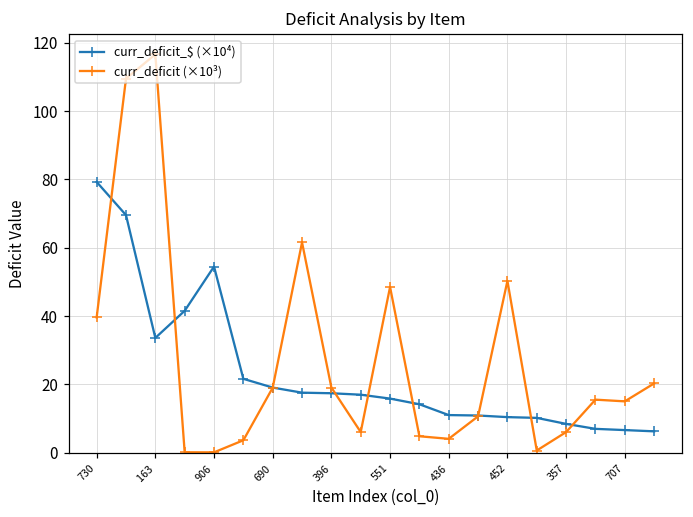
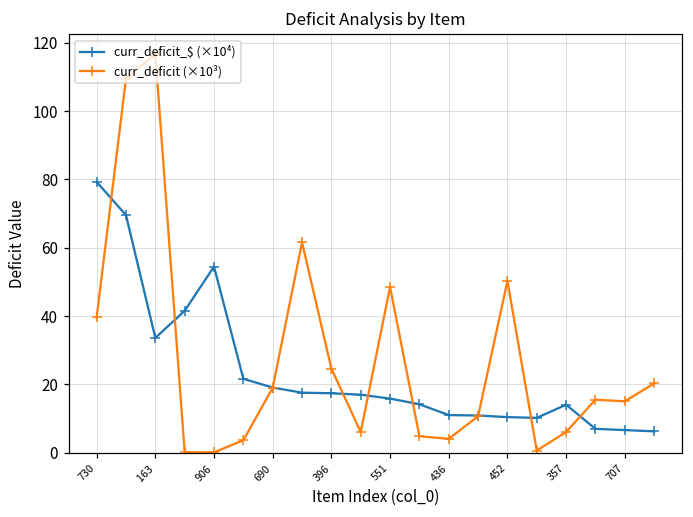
  {
    "curr_deficit_$ (×10⁴)": {
      "730": 79,
      "163": 34,
      "906": 54,
      "396": 17,
      "551": 16,
      "436": 11,
      "452": 10,
-     "357": 8,
+     "357": 14,
      "707": 7
    },
    "curr_deficit (×10³)": {
      "730": 40,
      "906": 0,
-     "396": 19,
+     "396": 25,
      "551": 49,
      "436": 4,
      "452": 50,
      "357": 6,
      "707": 15
    }
  }
